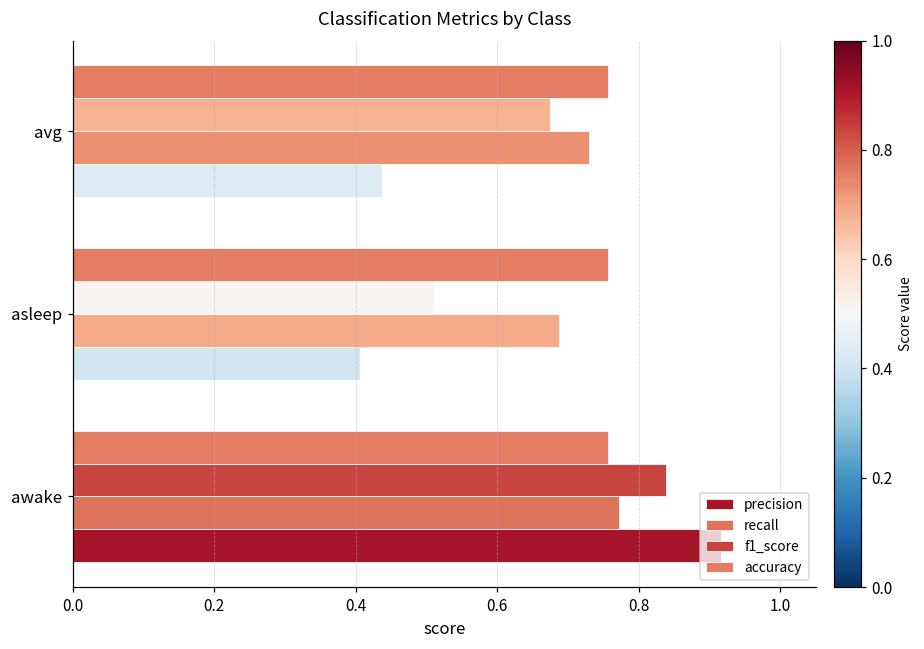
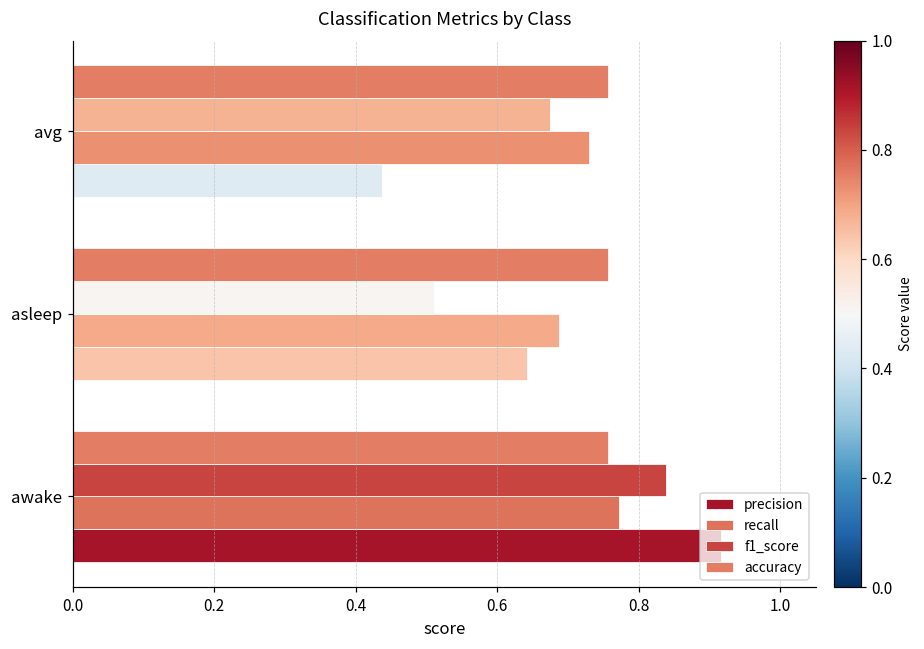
  {
    "precision": {
      "avg": 0.44,
-     "asleep": 0.41
+     "asleep": 0.64
    }
  }
